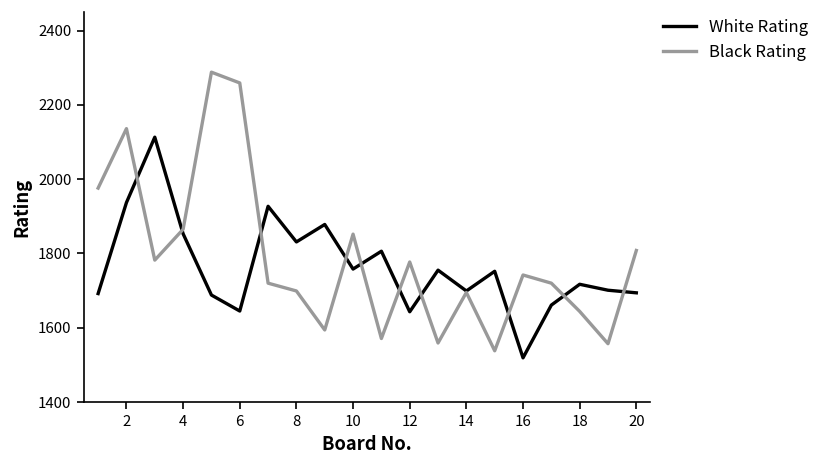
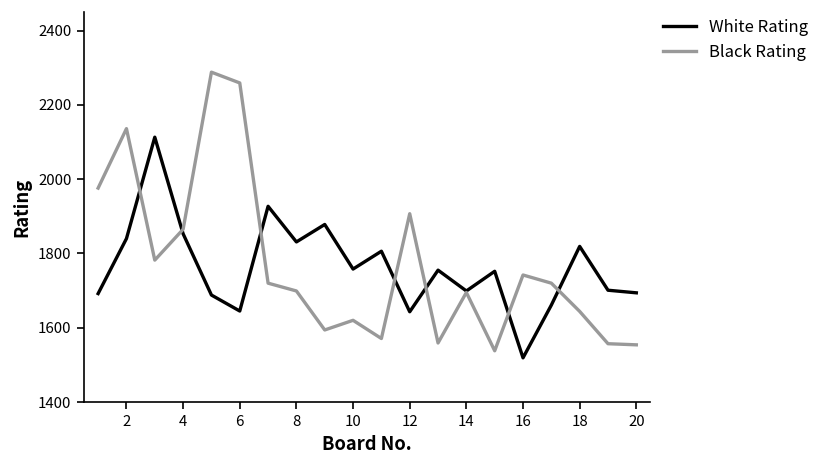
  {
    "White Rating": {
-     "2": 1940,
+     "2": 1840,
      "4": 1850,
      "6": 1650,
      "8": 1830,
      "10": 1760,
      "12": 1640,
      "16": 1520,
-     "18": 1720,
+     "18": 1820,
      "20": 1690
    },
    "Black Rating": {
      "2": 2140,
      "4": 1870,
      "6": 2260,
      "8": 1700,
-     "10": 1850,
-     "12": 1780,
+     "10": 1620,
+     "12": 1910,
      "16": 1740,
      "18": 1640,
-     "20": 1810
+     "20": 1550
    }
  }
